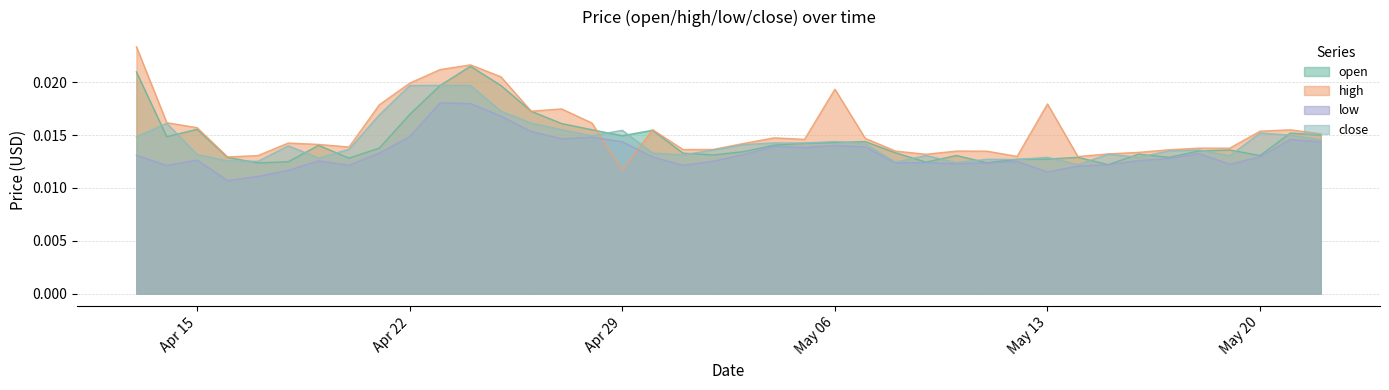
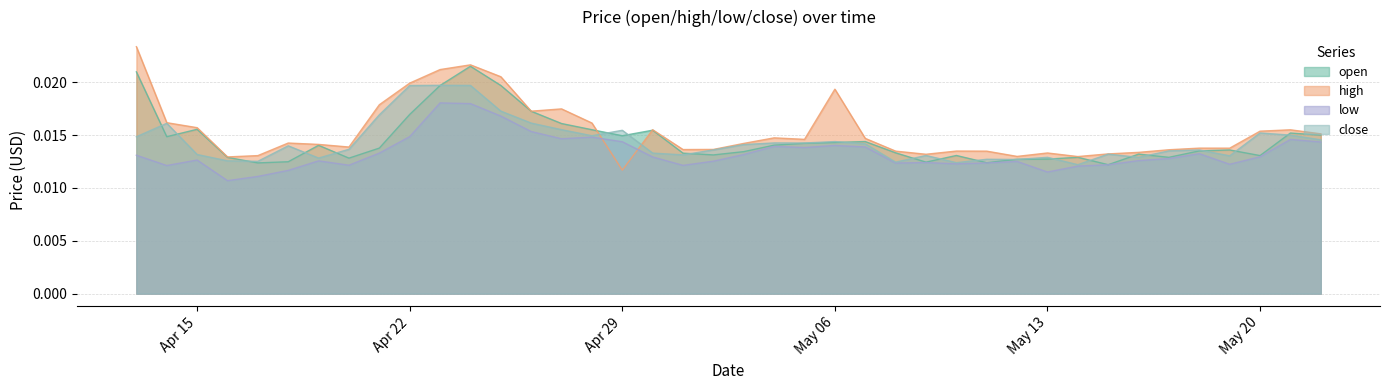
  {
    "high": {
      "Apr 29": 0.0117,
      "May 06": 0.0193,
-     "May 13": 0.0179
+     "May 13": 0.0133
    }
  }
